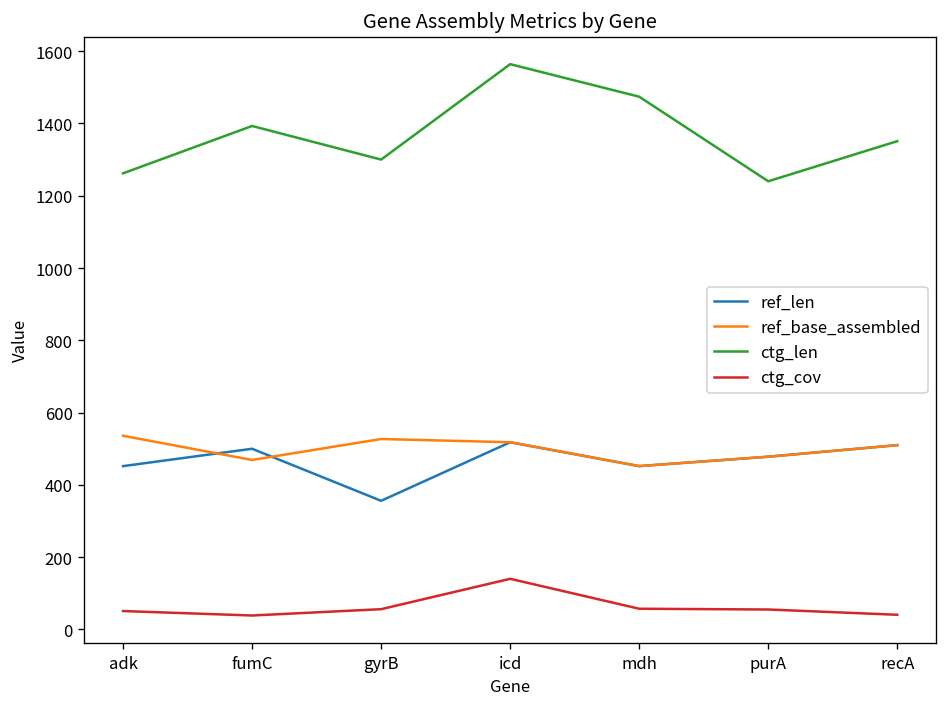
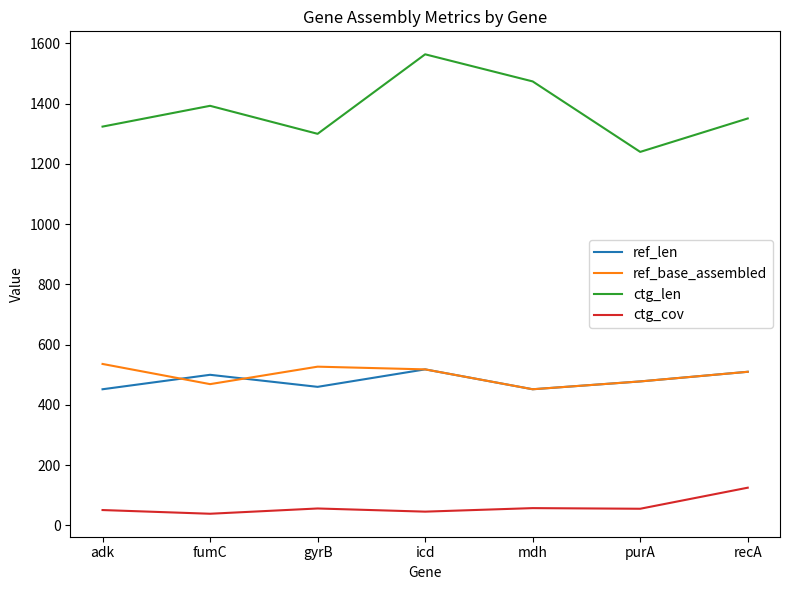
  {
    "ref_len": {
      "adk": 450,
      "fumC": 500,
-     "gyrB": 360
+     "gyrB": 460
    },
    "ref_base_assembled": {
      "adk": 540,
      "fumC": 470,
      "gyrB": 530
    },
    "ctg_len": {
-     "adk": 1260,
+     "adk": 1320,
      "fumC": 1390,
      "gyrB": 1300,
      "icd": 1560,
      "mdh": 1470,
      "purA": 1240,
      "recA": 1350
    },
    "ctg_cov": {
      "adk": 50,
      "fumC": 40,
      "gyrB": 60,
-     "icd": 140,
+     "icd": 50,
      "mdh": 60,
      "purA": 60,
-     "recA": 40
+     "recA": 130
    }
  }
